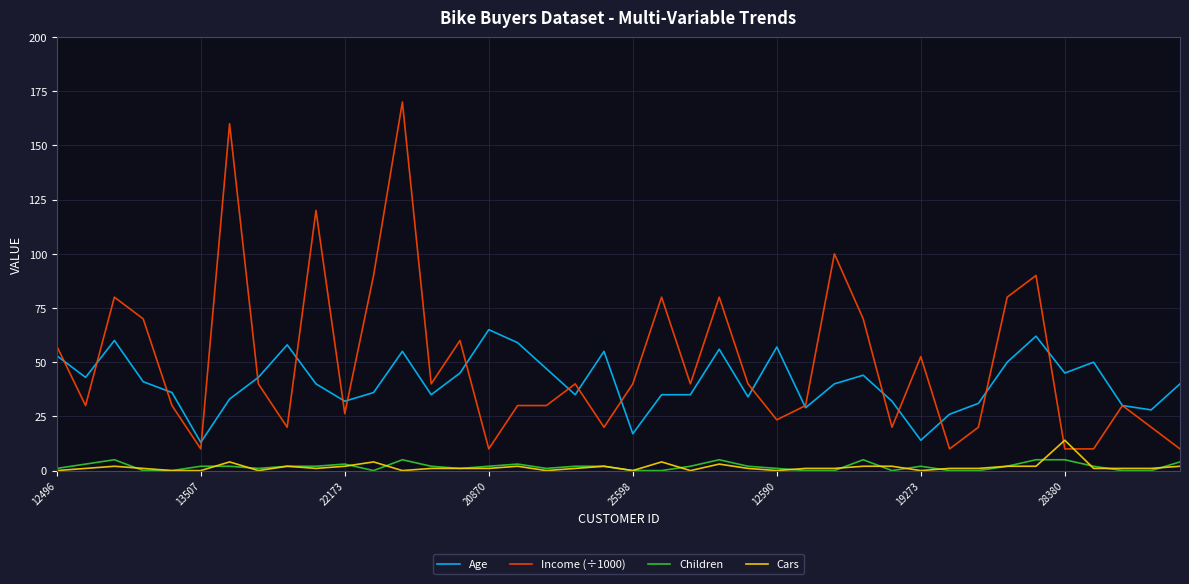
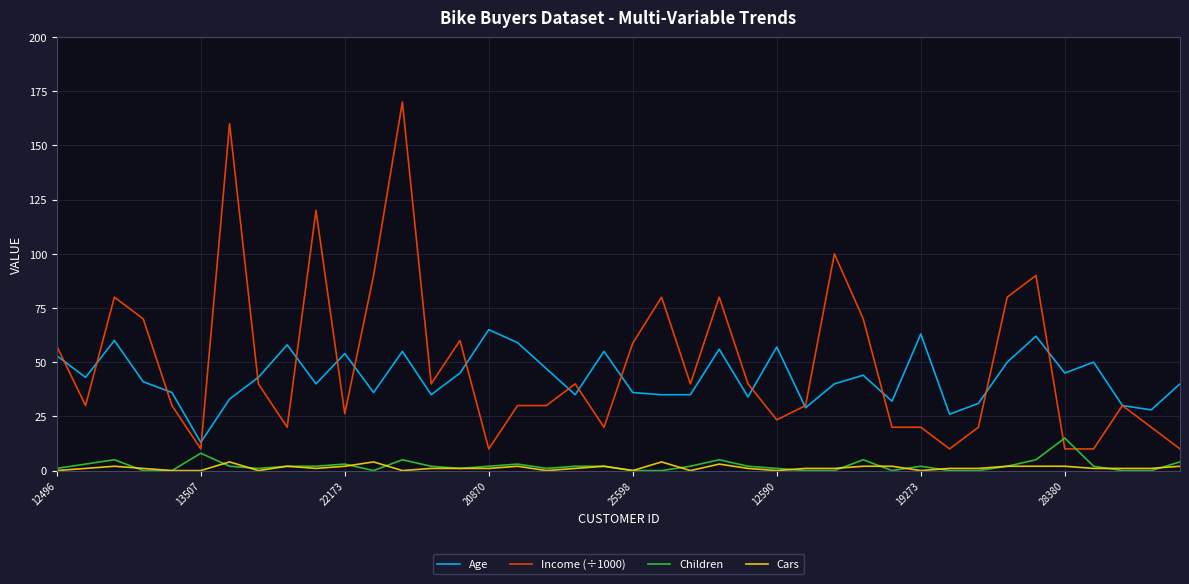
  {
    "Age": {
      "12496": 53,
      "13507": 13,
-     "22173": 32,
+     "22173": 54,
      "20870": 65,
-     "25598": 17,
+     "25598": 36,
      "12590": 57,
-     "19273": 14,
+     "19273": 63,
      "28380": 45
    },
    "Income (÷1000)": {
      "12496": 57,
      "13507": 10,
      "22173": 26,
      "20870": 10,
-     "25598": 40,
+     "25598": 59,
      "12590": 23,
-     "19273": 53,
+     "19273": 20,
      "28380": 10
    },
    "Children": {
-     "13507": 2,
+     "13507": 8,
      "19273": 2,
-     "28380": 5
+     "28380": 15
    },
    "Cars": {
      "13507": 0,
      "19273": 0,
-     "28380": 14
+     "28380": 2
    }
  }
